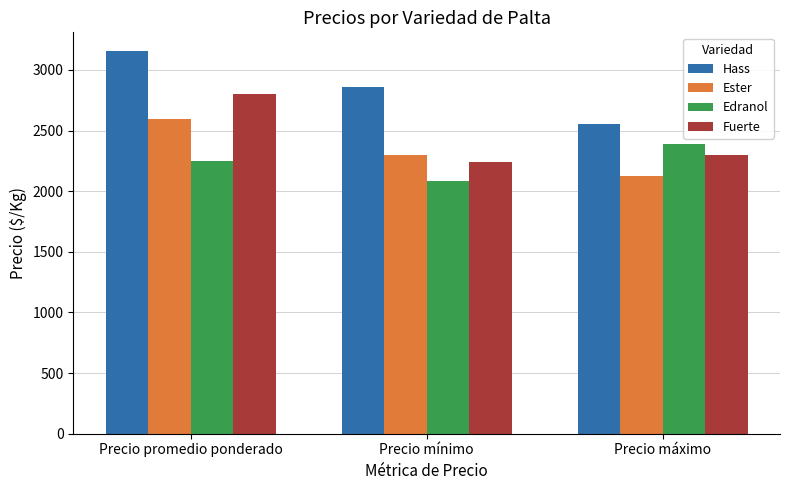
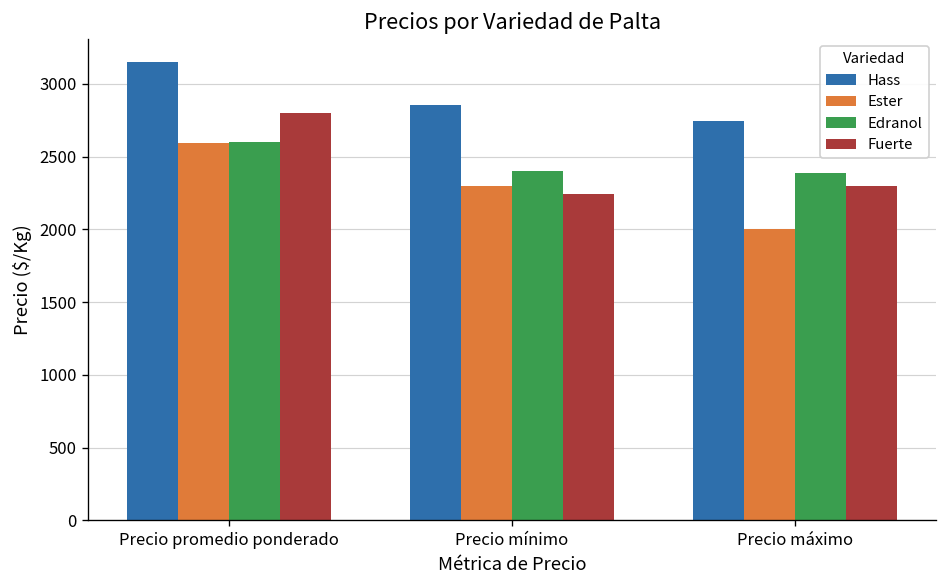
  {
    "Hass": {
      "Precio promedio ponderado": 3150,
      "Precio mínimo": 2860,
-     "Precio máximo": 2550
+     "Precio máximo": 2750
    },
    "Ester": {
      "Precio promedio ponderado": 2590,
      "Precio mínimo": 2300,
-     "Precio máximo": 2130
+     "Precio máximo": 2000
    },
    "Edranol": {
-     "Precio promedio ponderado": 2250,
-     "Precio mínimo": 2090,
+     "Precio promedio ponderado": 2600,
+     "Precio mínimo": 2400,
      "Precio máximo": 2390
    },
    "Fuerte": {
      "Precio promedio ponderado": 2800,
      "Precio mínimo": 2240,
      "Precio máximo": 2300
    }
  }
